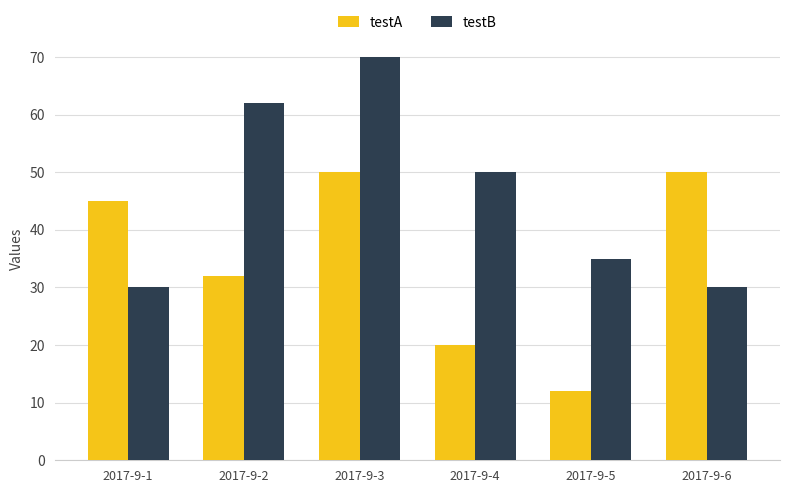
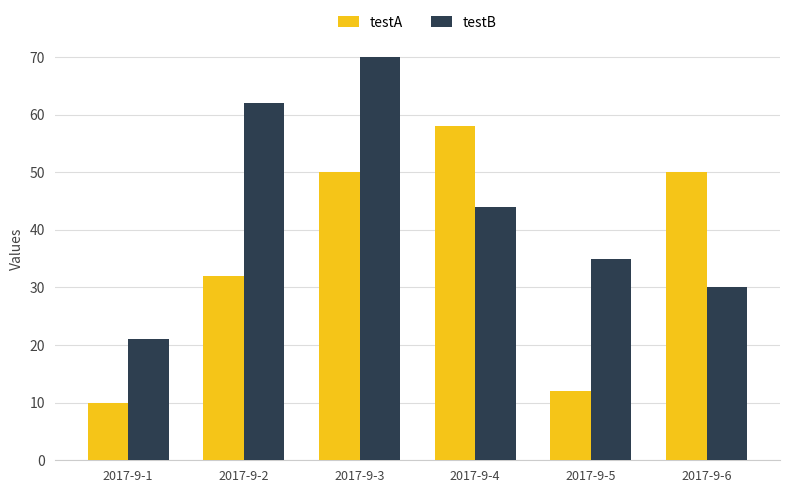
  {
    "testA": {
-     "2017-9-1": 45,
+     "2017-9-1": 10,
      "2017-9-2": 32,
      "2017-9-3": 50,
-     "2017-9-4": 20,
+     "2017-9-4": 58,
      "2017-9-5": 12,
      "2017-9-6": 50
    },
    "testB": {
-     "2017-9-1": 30,
+     "2017-9-1": 21,
      "2017-9-2": 62,
      "2017-9-3": 70,
-     "2017-9-4": 50,
+     "2017-9-4": 44,
      "2017-9-5": 35,
      "2017-9-6": 30
    }
  }
